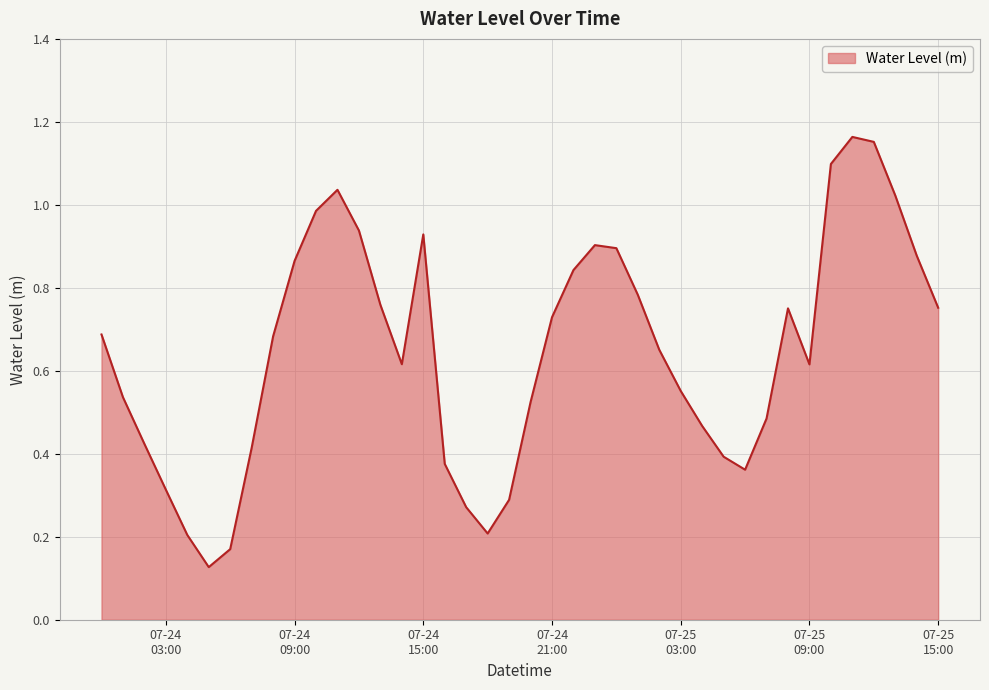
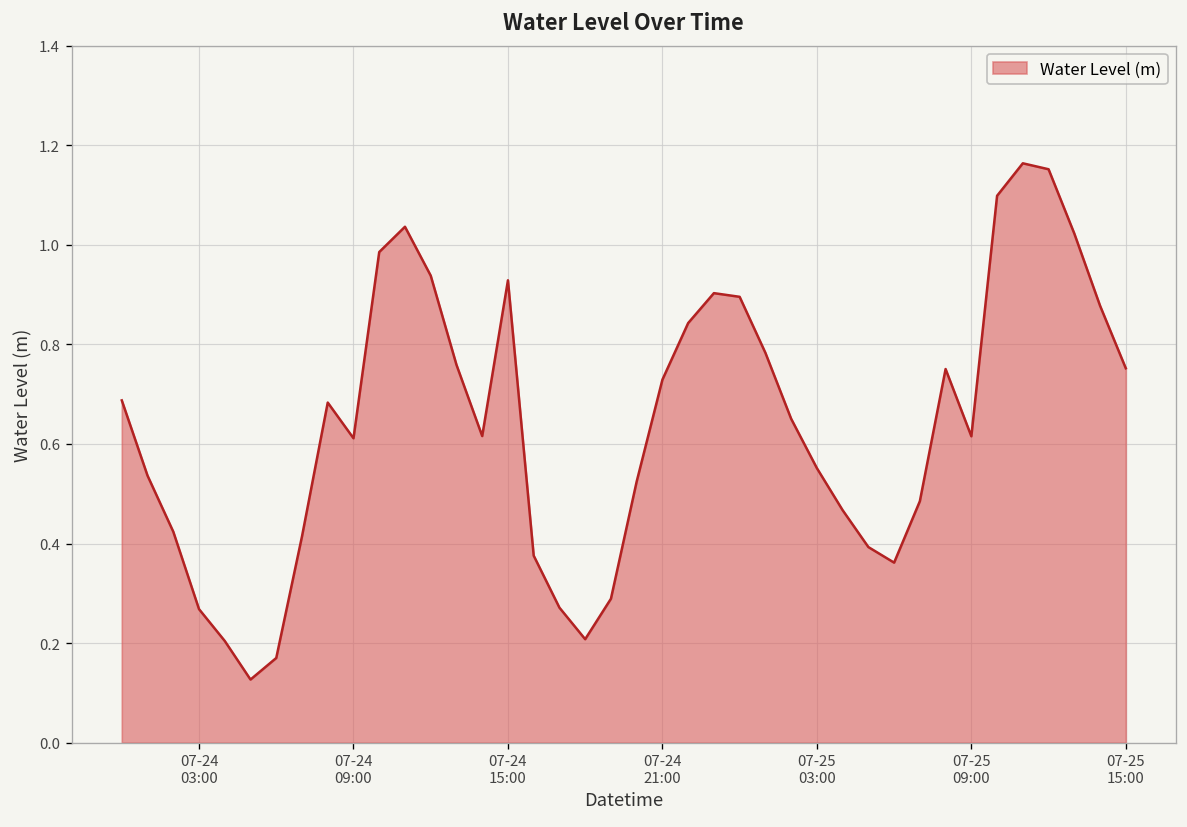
  {
-   "07-24 03:00": 0.31,
-   "07-24 09:00": 0.86,
+   "07-24 03:00": 0.27,
+   "07-24 09:00": 0.61,
    "07-24 15:00": 0.93,
    "07-24 21:00": 0.73,
    "07-25 03:00": 0.55,
    "07-25 09:00": 0.62,
    "07-25 15:00": 0.75
  }
